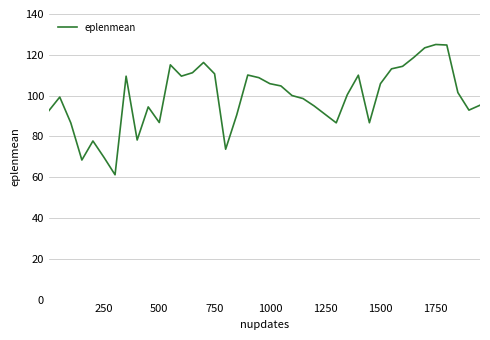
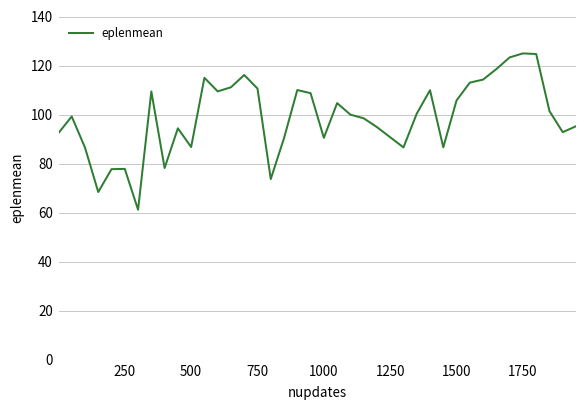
  {
-   "250": 70,
+   "250": 78,
    "500": 87,
    "750": 111,
-   "1000": 106,
+   "1000": 91,
    "1250": 91,
    "1500": 106,
    "1750": 125
  }
